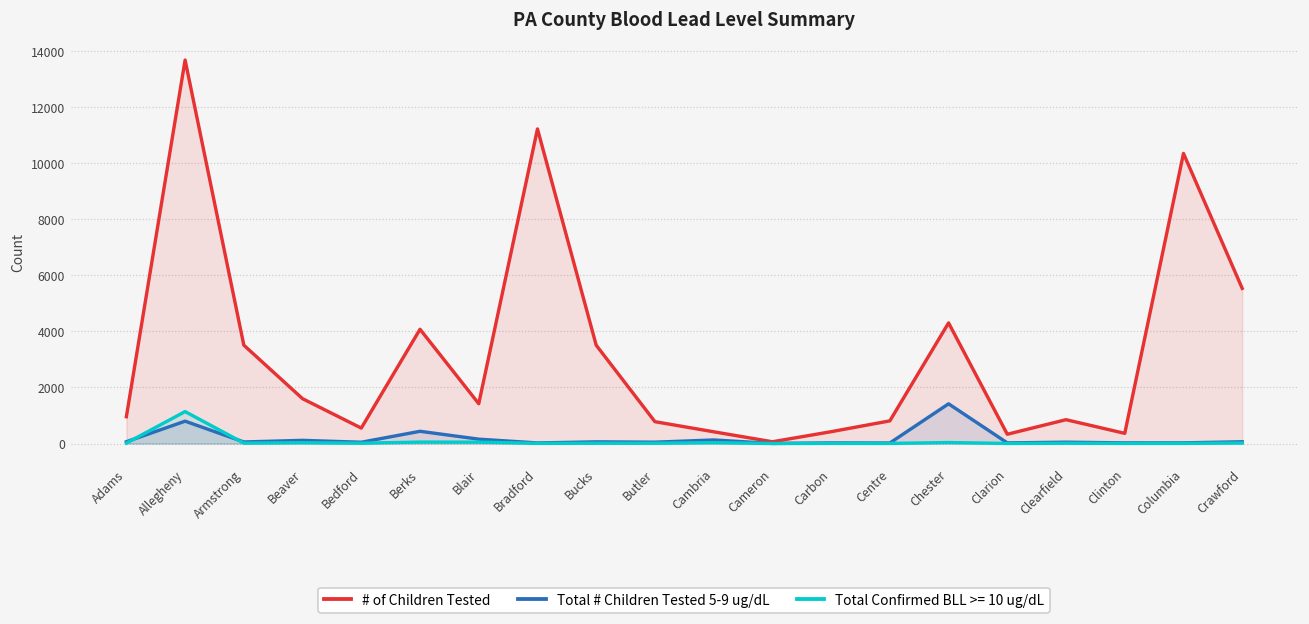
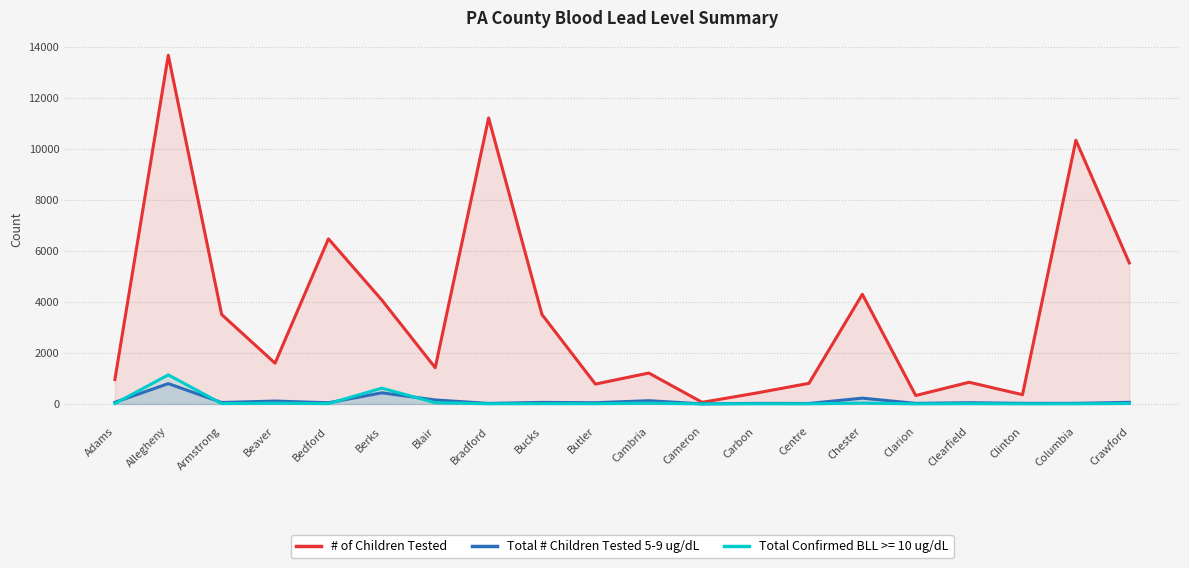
  {
    "# of Children Tested": {
      "Adams": 1000,
      "Allegheny": 13700,
      "Armstrong": 3500,
      "Beaver": 1600,
-     "Bedford": 600,
+     "Bedford": 6500,
      "Berks": 4100,
      "Blair": 1400,
      "Bradford": 11200,
      "Bucks": 3500,
      "Butler": 800,
-     "Cambria": 400,
+     "Cambria": 1200,
      "Carbon": 400,
      "Centre": 800,
      "Chester": 4300,
      "Clarion": 300,
      "Clearfield": 900,
      "Clinton": 400,
      "Columbia": 10300,
      "Crawford": 5500
    },
    "Total # Children Tested 5-9 ug/dL": {
      "Allegheny": 800,
      "Berks": 400,
      "Blair": 200,
-     "Chester": 1400
+     "Chester": 200
    },
    "Total Confirmed BLL >= 10 ug/dL": {
      "Allegheny": 1100,
-     "Berks": 100,
+     "Berks": 600,
      "Blair": 0,
      "Chester": 0
    }
  }
